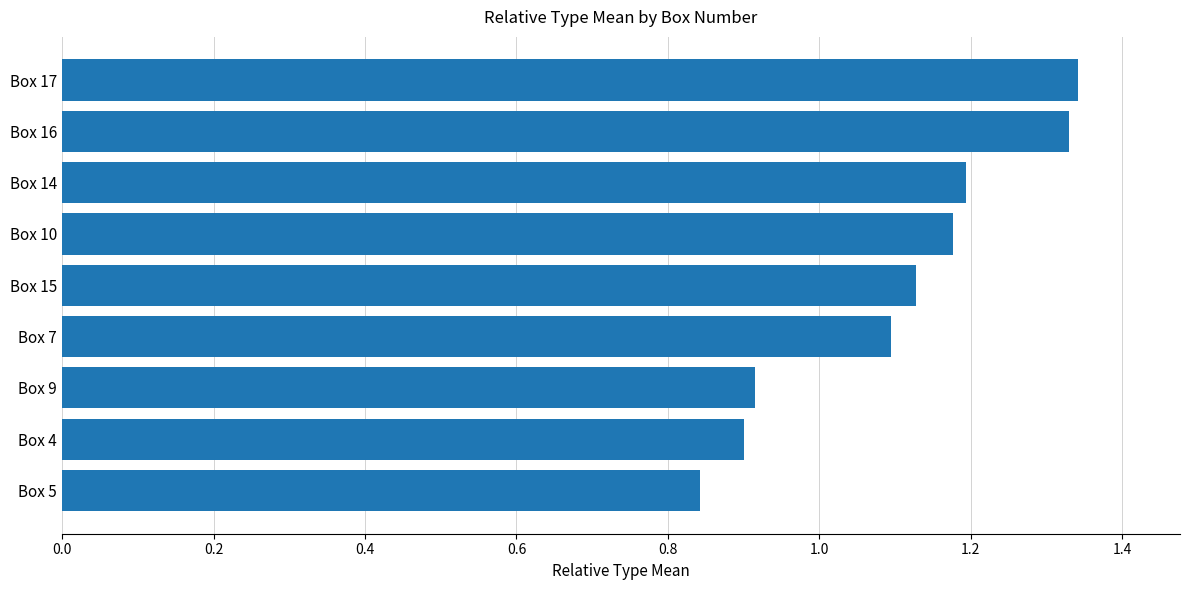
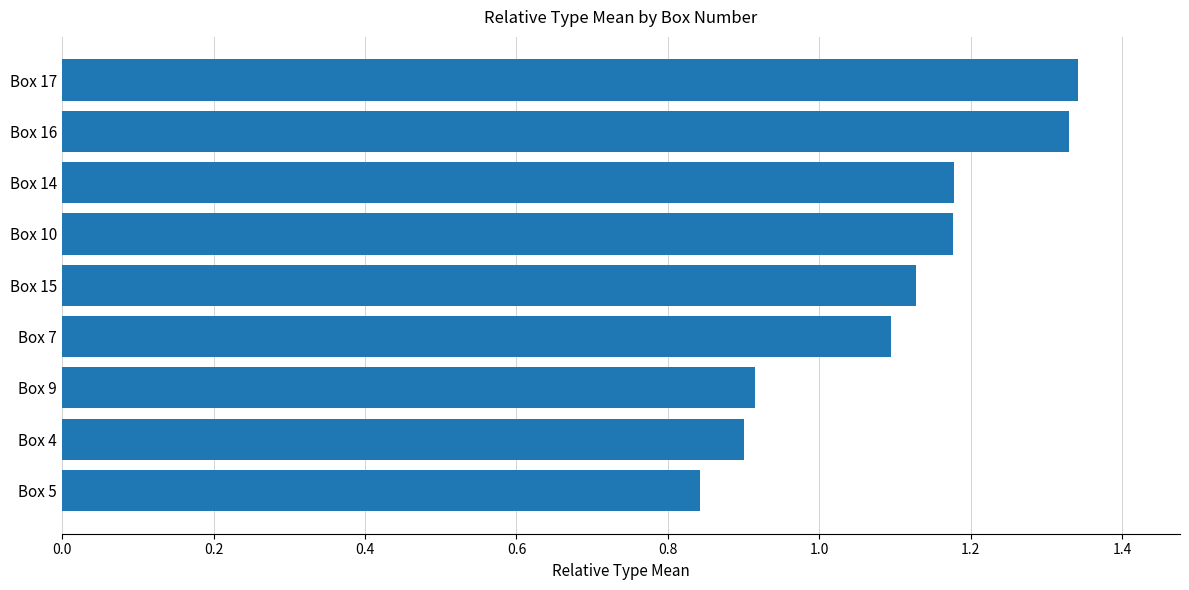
  {
    "Box 17": 1.34,
    "Box 16": 1.33,
-   "Box 14": 1.19,
+   "Box 14": 1.18,
    "Box 10": 1.18,
    "Box 15": 1.13,
    "Box 7": 1.10,
    "Box 9": 0.92,
    "Box 4": 0.90,
    "Box 5": 0.84
  }
